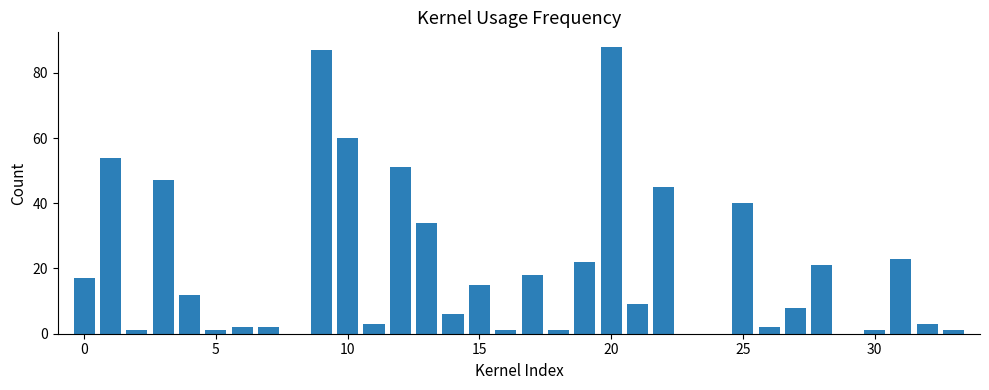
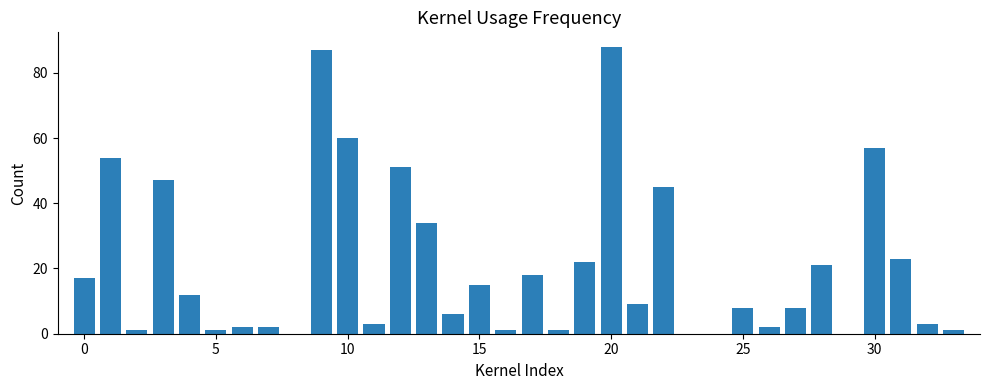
  {
    "0": 17,
    "5": 1,
    "10": 60,
    "15": 15,
    "20": 88,
-   "25": 40,
-   "30": 1
+   "25": 8,
+   "30": 57
  }
